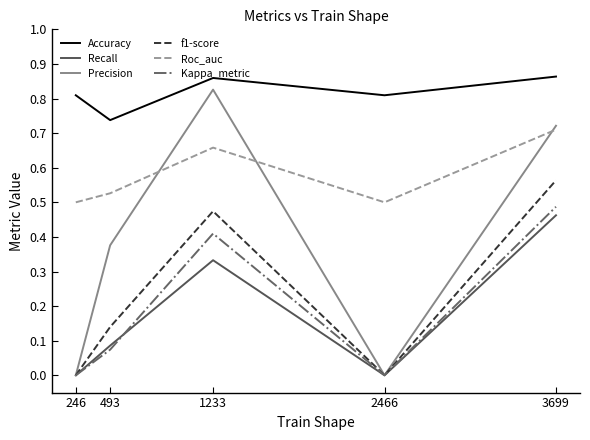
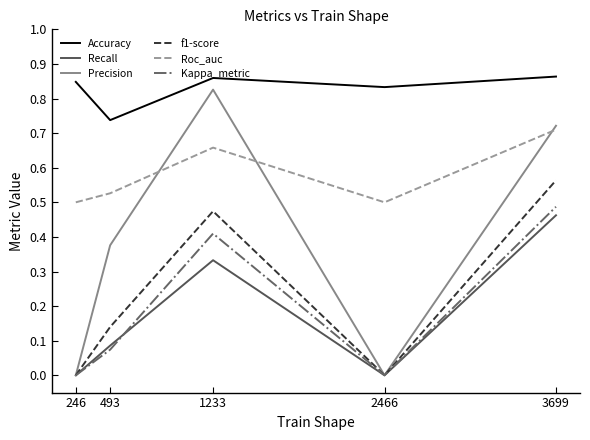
  {
    "Accuracy": {
-     "246": 0.81,
+     "246": 0.85,
      "493": 0.74,
      "1233": 0.86,
-     "2466": 0.81,
+     "2466": 0.83,
      "3699": 0.86
    }
  }
